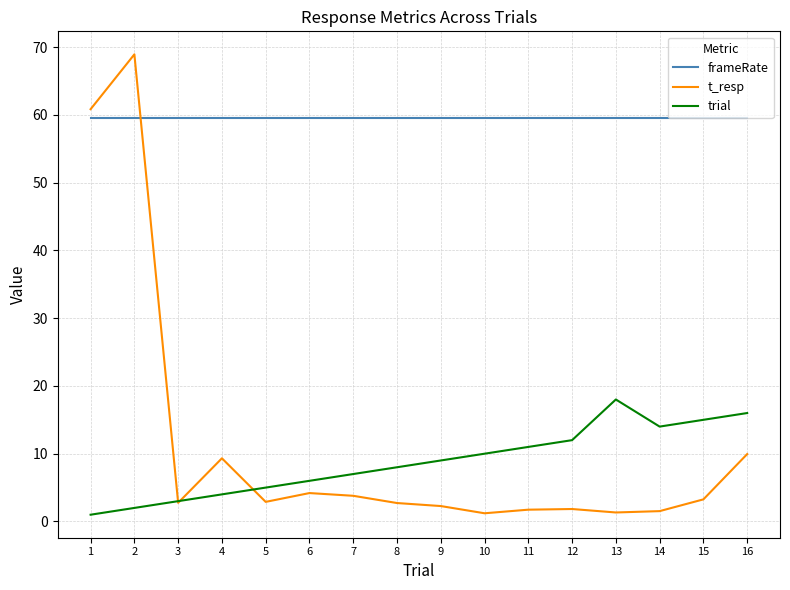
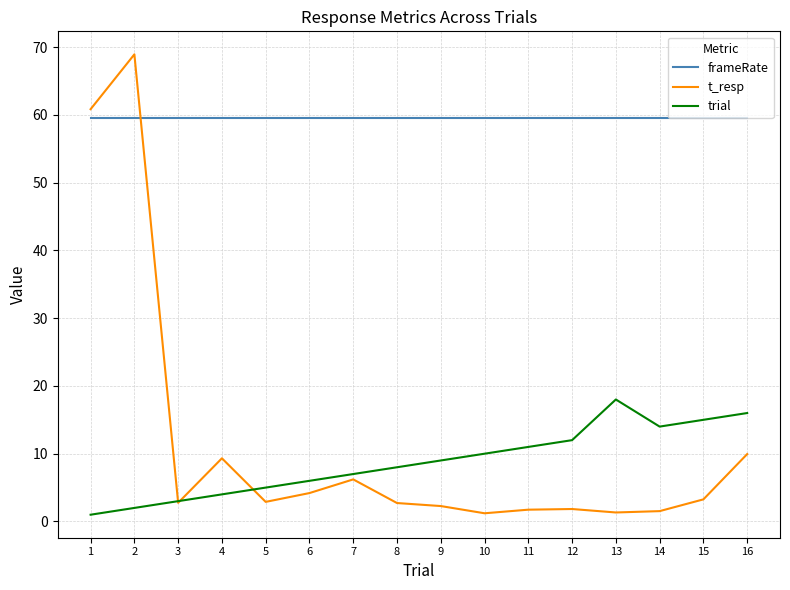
  {
    "frameRate": {
      "1": 60,
      "2": 60,
      "3": 60,
      "4": 60,
      "5": 60,
      "6": 60,
      "7": 60,
      "8": 60,
      "9": 60,
      "10": 60,
      "11": 60,
      "12": 60,
      "13": 60,
      "14": 60
    },
    "t_resp": {
      "1": 61,
      "2": 69,
      "4": 9,
      "5": 3,
      "6": 4,
-     "7": 4,
+     "7": 6,
      "8": 3,
      "9": 2,
      "10": 1,
      "11": 2,
      "12": 2,
      "13": 1,
      "14": 2,
      "15": 3,
      "16": 10
    },
    "trial": {
      "1": 1,
      "2": 2,
      "4": 4,
      "5": 5,
      "6": 6,
      "7": 7,
      "8": 8,
      "9": 9,
      "10": 10,
      "11": 11,
      "12": 12,
      "13": 18,
      "14": 14,
      "15": 15,
      "16": 16
    }
  }
